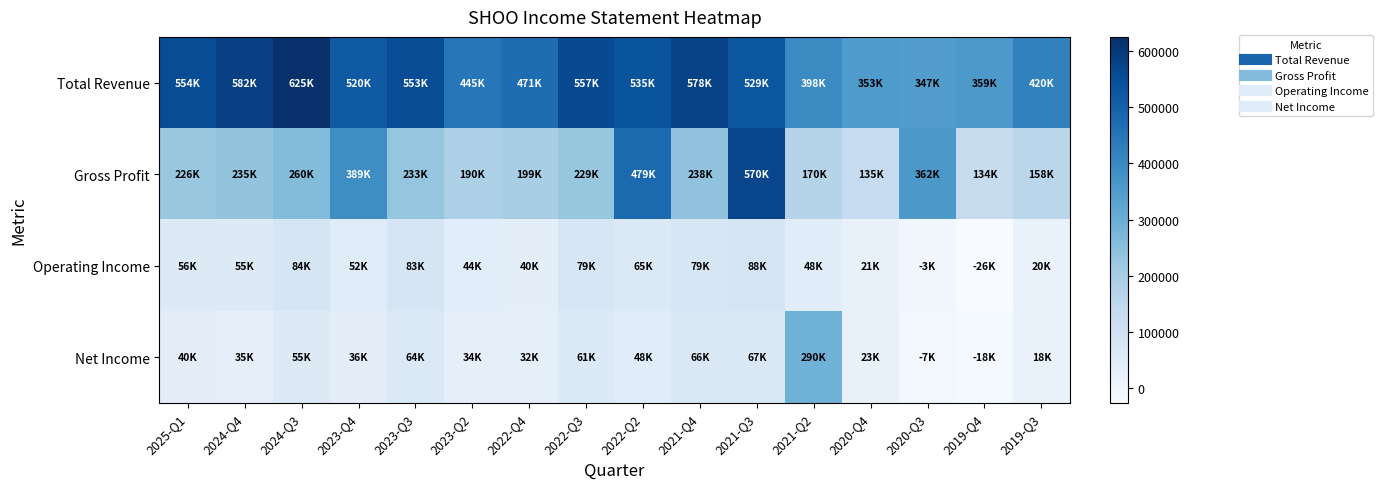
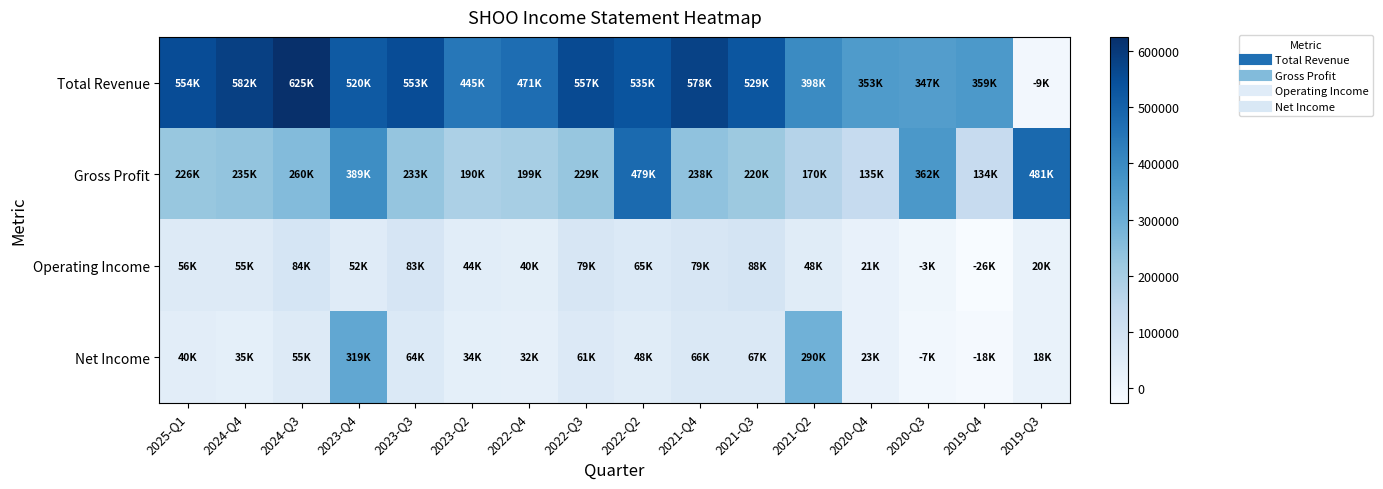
  {
    "Total Revenue": {
      "2025-Q1": "554K",
      "2024-Q4": "582K",
      "2024-Q3": "625K",
      "2023-Q4": "520K",
      "2023-Q3": "553K",
      "2023-Q2": "445K",
      "2022-Q4": "471K",
      "2022-Q3": "557K",
      "2022-Q2": "535K",
      "2021-Q4": "578K",
      "2021-Q3": "529K",
      "2021-Q2": "398K",
      "2020-Q4": "353K",
      "2020-Q3": "347K",
      "2019-Q4": "359K",
-     "2019-Q3": "420K"
+     "2019-Q3": "-9K"
    },
    "Gross Profit": {
      "2025-Q1": "226K",
      "2024-Q4": "235K",
      "2024-Q3": "260K",
      "2023-Q4": "389K",
      "2023-Q3": "233K",
      "2023-Q2": "190K",
      "2022-Q4": "199K",
      "2022-Q3": "229K",
      "2022-Q2": "479K",
      "2021-Q4": "238K",
-     "2021-Q3": "570K",
+     "2021-Q3": "220K",
      "2021-Q2": "170K",
      "2020-Q4": "135K",
      "2020-Q3": "362K",
      "2019-Q4": "134K",
-     "2019-Q3": "158K"
+     "2019-Q3": "481K"
    },
    "Operating Income": {
      "2025-Q1": "56K",
      "2024-Q4": "55K",
      "2024-Q3": "84K",
      "2023-Q4": "52K",
      "2023-Q3": "83K",
      "2023-Q2": "44K",
      "2022-Q4": "40K",
      "2022-Q3": "79K",
      "2022-Q2": "65K",
      "2021-Q4": "79K",
      "2021-Q3": "88K",
      "2021-Q2": "48K",
      "2020-Q4": "21K",
      "2020-Q3": "-3K",
      "2019-Q4": "-26K",
      "2019-Q3": "20K"
    },
    "Net Income": {
      "2025-Q1": "40K",
      "2024-Q4": "35K",
      "2024-Q3": "55K",
-     "2023-Q4": "36K",
+     "2023-Q4": "319K",
      "2023-Q3": "64K",
      "2023-Q2": "34K",
      "2022-Q4": "32K",
      "2022-Q3": "61K",
      "2022-Q2": "48K",
      "2021-Q4": "66K",
      "2021-Q3": "67K",
      "2021-Q2": "290K",
      "2020-Q4": "23K",
      "2020-Q3": "-7K",
      "2019-Q4": "-18K",
      "2019-Q3": "18K"
    }
  }
